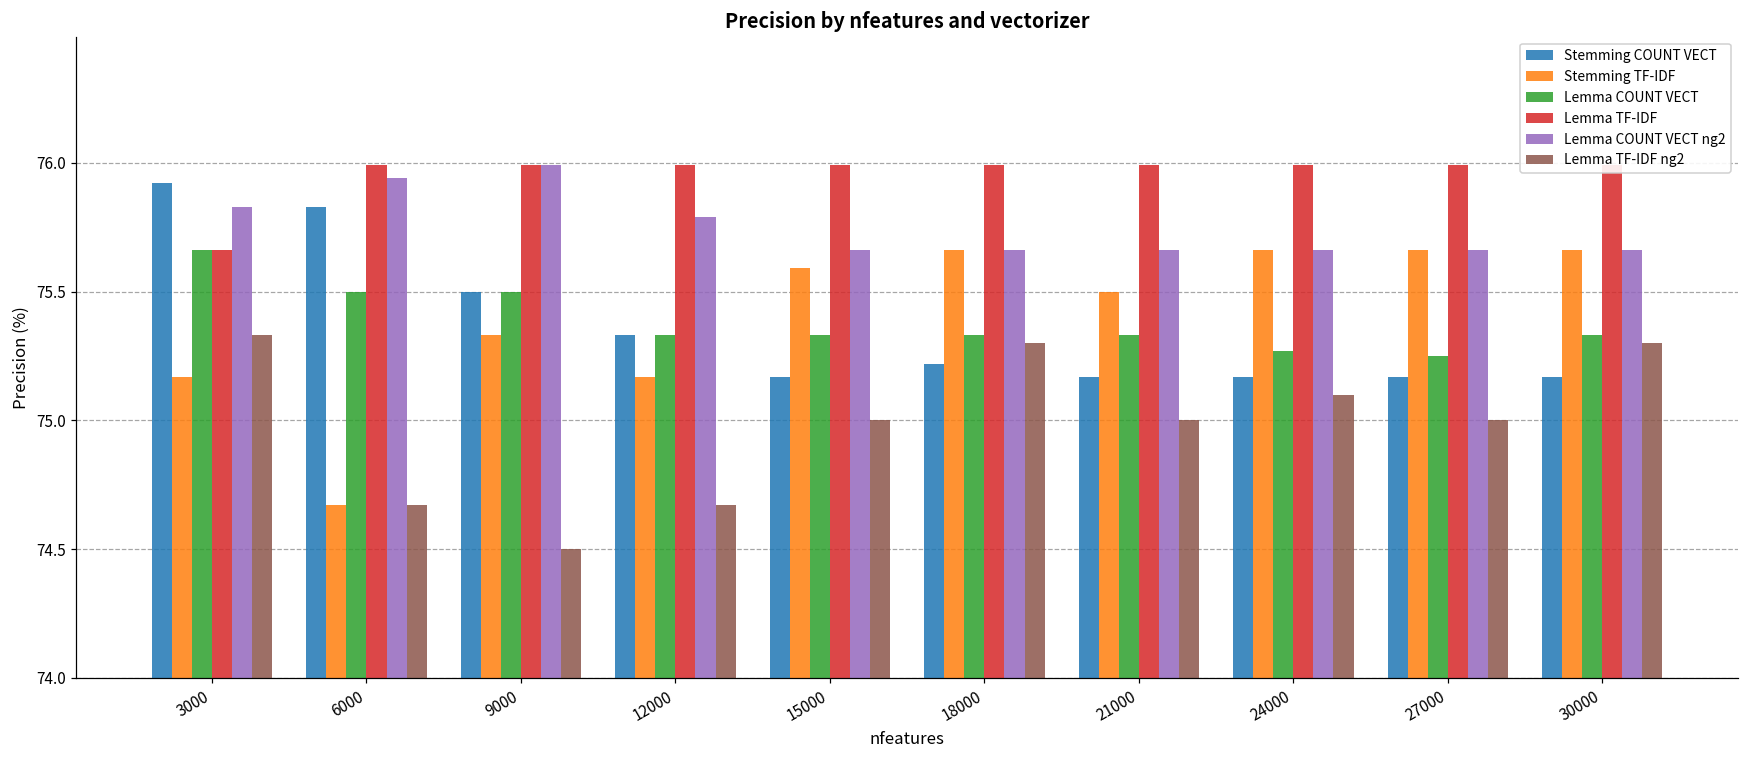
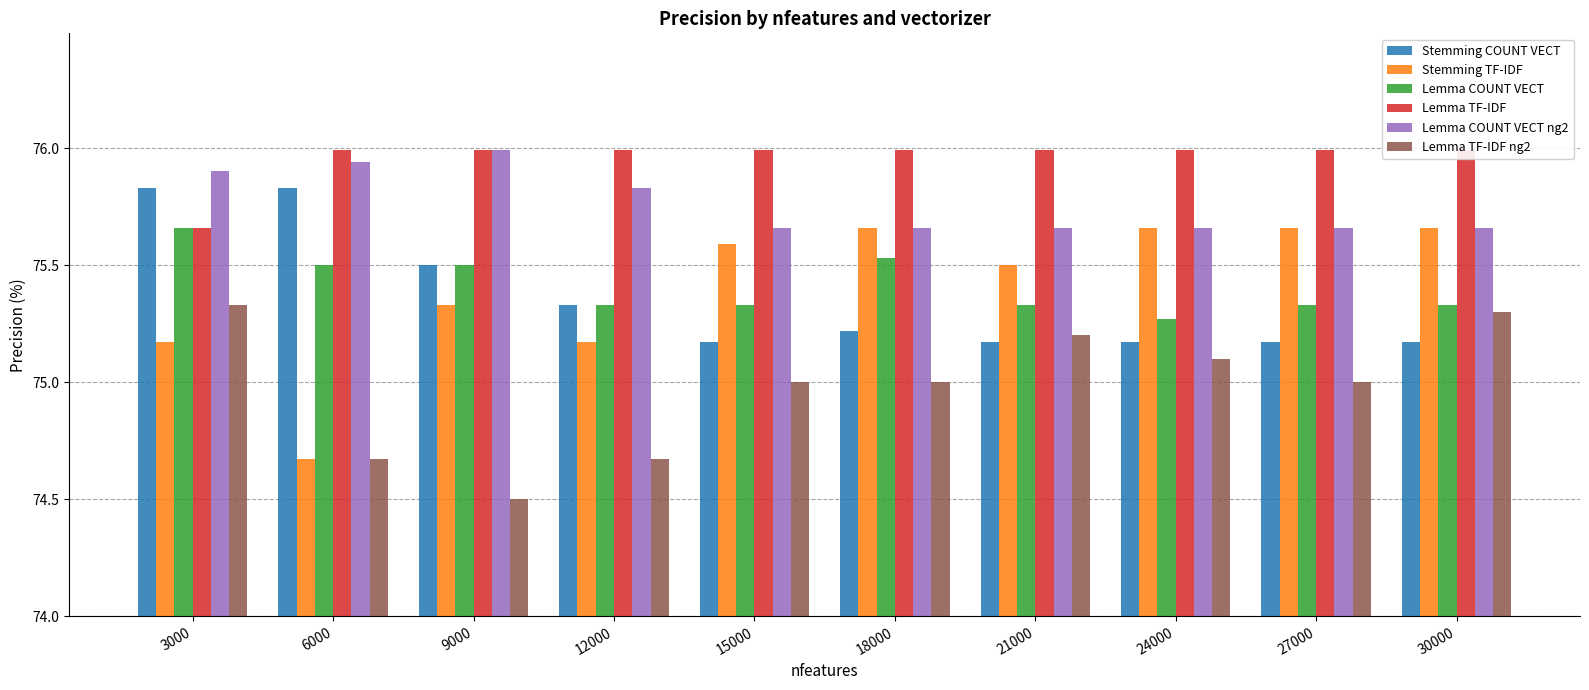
  {
    "Stemming COUNT VECT": {
-     "3000": 75.92,
+     "3000": 75.83,
      "6000": 75.83,
      "9000": 75.50,
      "12000": 75.33,
      "15000": 75.17,
      "18000": 75.22,
      "21000": 75.17,
      "24000": 75.17,
      "27000": 75.17,
      "30000": 75.17
    },
    "Stemming TF-IDF": {
      "3000": 75.17,
      "6000": 74.67,
      "9000": 75.33,
      "12000": 75.17,
      "15000": 75.59,
      "18000": 75.66,
      "21000": 75.50,
      "24000": 75.66,
      "27000": 75.66,
      "30000": 75.66
    },
    "Lemma COUNT VECT": {
      "3000": 75.66,
      "6000": 75.50,
      "9000": 75.50,
      "12000": 75.33,
      "15000": 75.33,
-     "18000": 75.33,
+     "18000": 75.53,
      "21000": 75.33,
      "24000": 75.27,
-     "27000": 75.25,
+     "27000": 75.33,
      "30000": 75.33
    },
    "Lemma TF-IDF": {
      "3000": 75.66,
      "6000": 75.99,
      "9000": 75.99,
      "12000": 75.99,
      "15000": 75.99,
      "18000": 75.99,
      "21000": 75.99,
      "24000": 75.99,
      "27000": 75.99
    },
    "Lemma COUNT VECT ng2": {
-     "3000": 75.83,
+     "3000": 75.90,
      "6000": 75.94,
      "9000": 75.99,
-     "12000": 75.79,
+     "12000": 75.83,
      "15000": 75.66,
      "18000": 75.66,
      "21000": 75.66,
      "24000": 75.66,
      "27000": 75.66,
      "30000": 75.66
    },
    "Lemma TF-IDF ng2": {
      "3000": 75.33,
      "6000": 74.67,
      "9000": 74.5,
      "12000": 74.67,
      "15000": 75.0,
-     "18000": 75.3,
-     "21000": 75.0,
+     "18000": 75.0,
+     "21000": 75.2,
      "24000": 75.1,
      "27000": 75.0,
      "30000": 75.3
    }
  }
